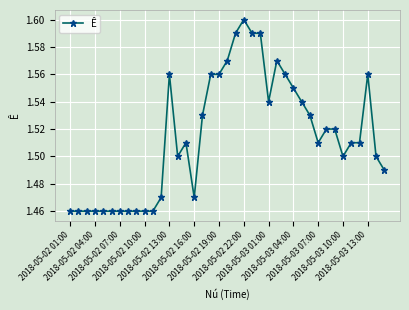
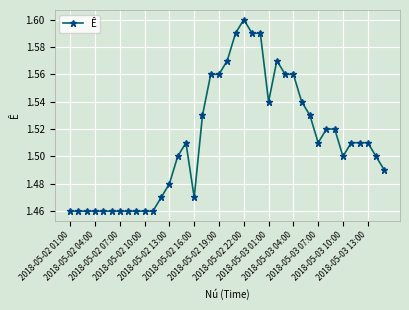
  {
    "2018-05-02 01:00": 1.46,
    "2018-05-02 04:00": 1.46,
    "2018-05-02 07:00": 1.46,
    "2018-05-02 10:00": 1.46,
-   "2018-05-02 13:00": 1.56,
+   "2018-05-02 13:00": 1.48,
    "2018-05-02 16:00": 1.47,
    "2018-05-02 19:00": 1.56,
    "2018-05-02 22:00": 1.60,
    "2018-05-03 01:00": 1.54,
-   "2018-05-03 04:00": 1.55,
+   "2018-05-03 04:00": 1.56,
    "2018-05-03 07:00": 1.51,
    "2018-05-03 10:00": 1.50,
-   "2018-05-03 13:00": 1.56
+   "2018-05-03 13:00": 1.51
  }
